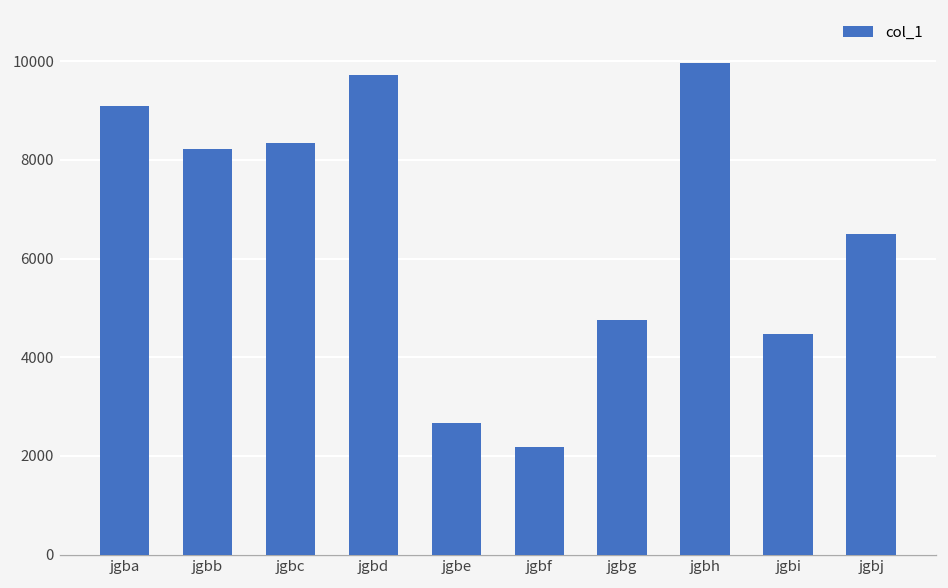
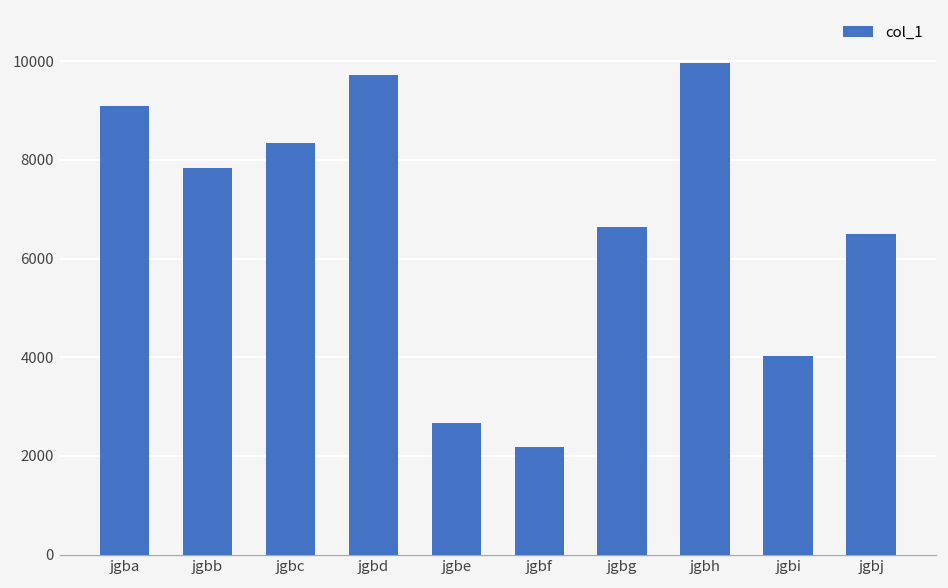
  {
    "jgba": 9100,
-   "jgbb": 8200,
+   "jgbb": 7800,
    "jgbc": 8300,
    "jgbd": 9700,
    "jgbe": 2700,
    "jgbf": 2200,
-   "jgbg": 4800,
+   "jgbg": 6600,
    "jgbh": 10000,
-   "jgbi": 4500,
+   "jgbi": 4000,
    "jgbj": 6500
  }
